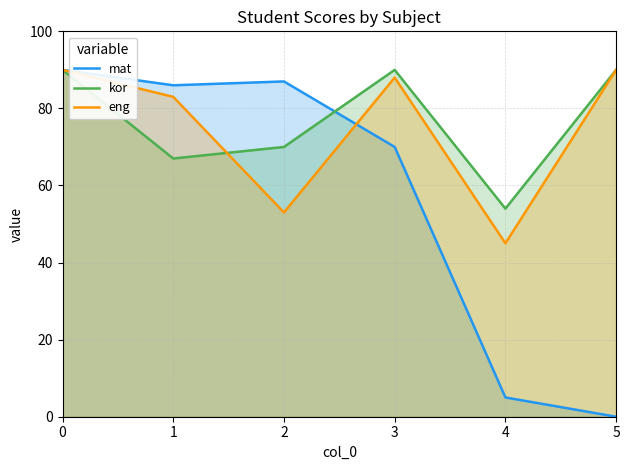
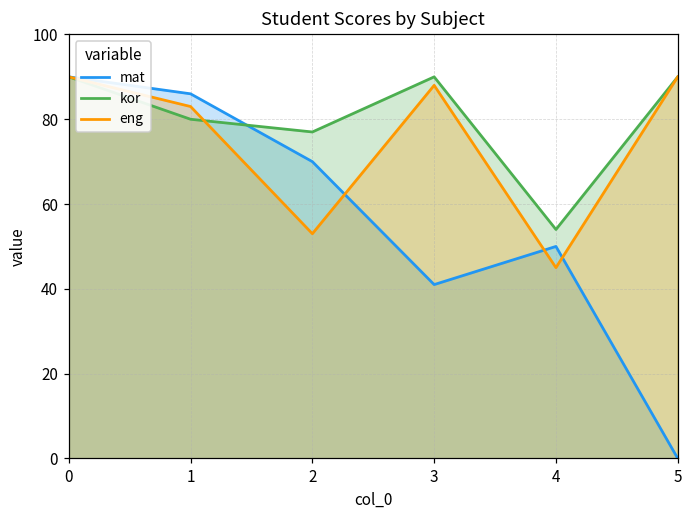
  {
    "mat": {
      "1": 86,
-     "2": 87,
-     "3": 70,
-     "4": 5,
+     "2": 70,
+     "3": 41,
+     "4": 50,
      "5": 0
    },
    "kor": {
-     "1": 67,
-     "2": 70,
+     "1": 80,
+     "2": 77,
      "3": 90,
      "4": 54
    },
    "eng": {
      "1": 83,
      "2": 53,
      "3": 88,
      "4": 45
    }
  }
